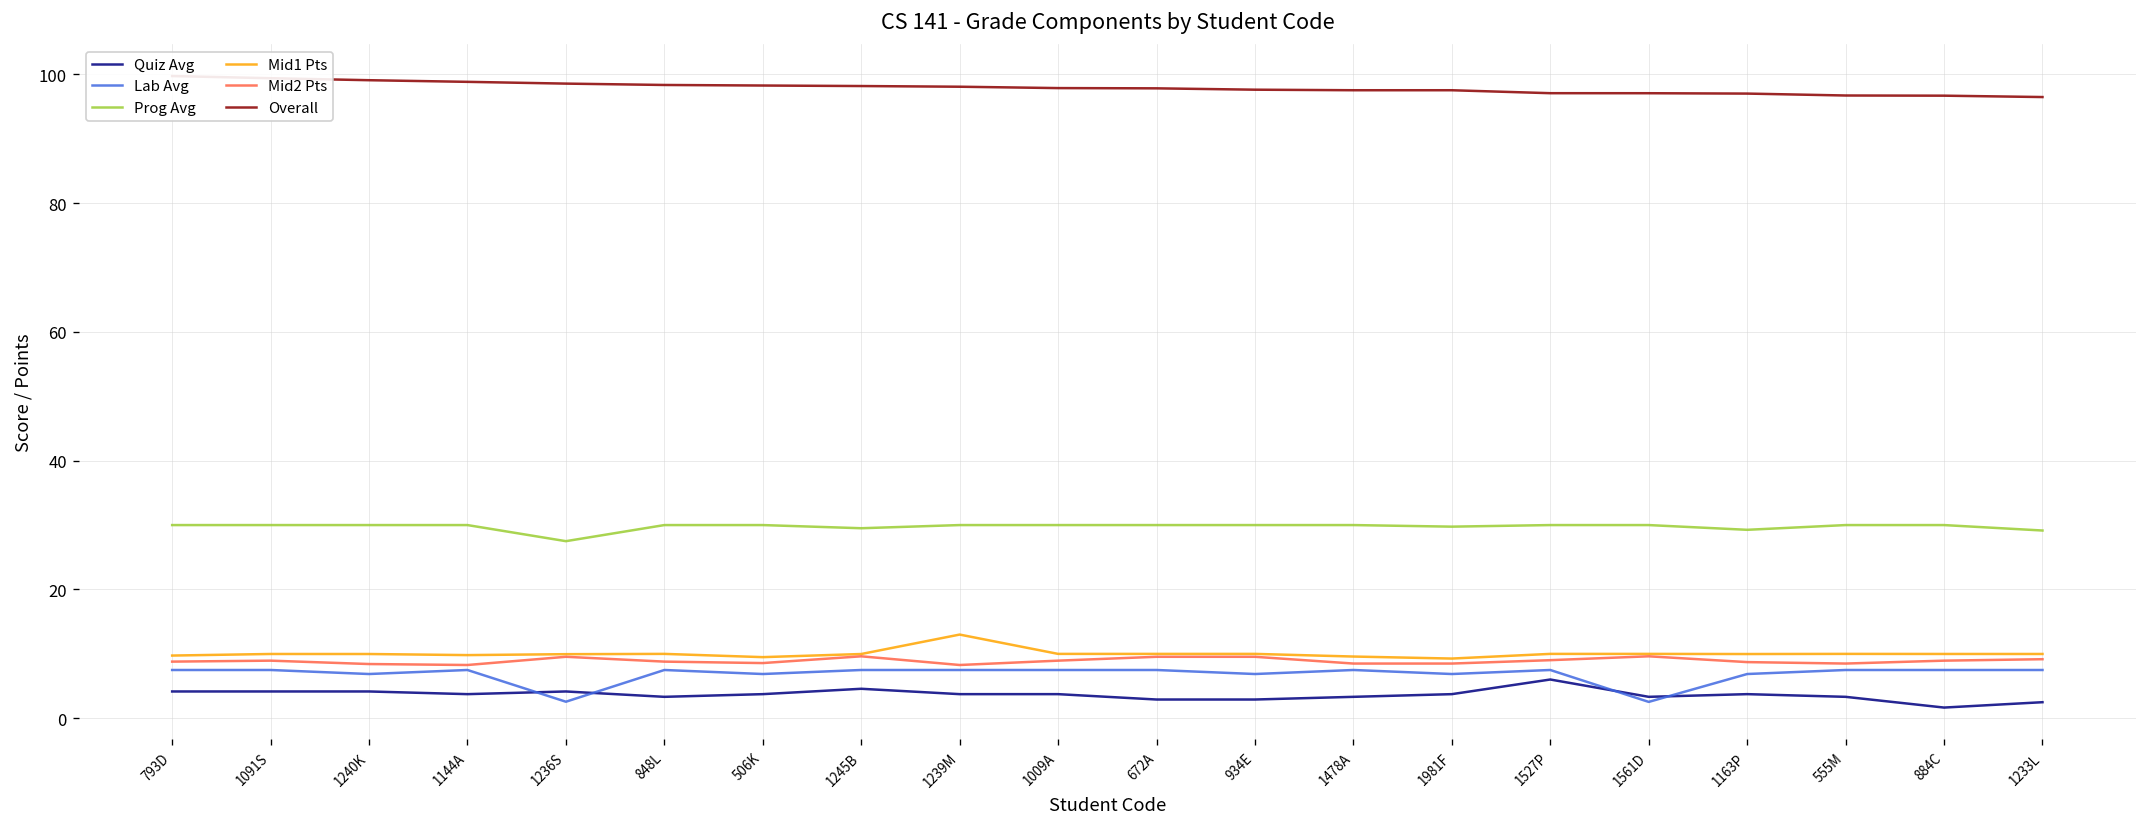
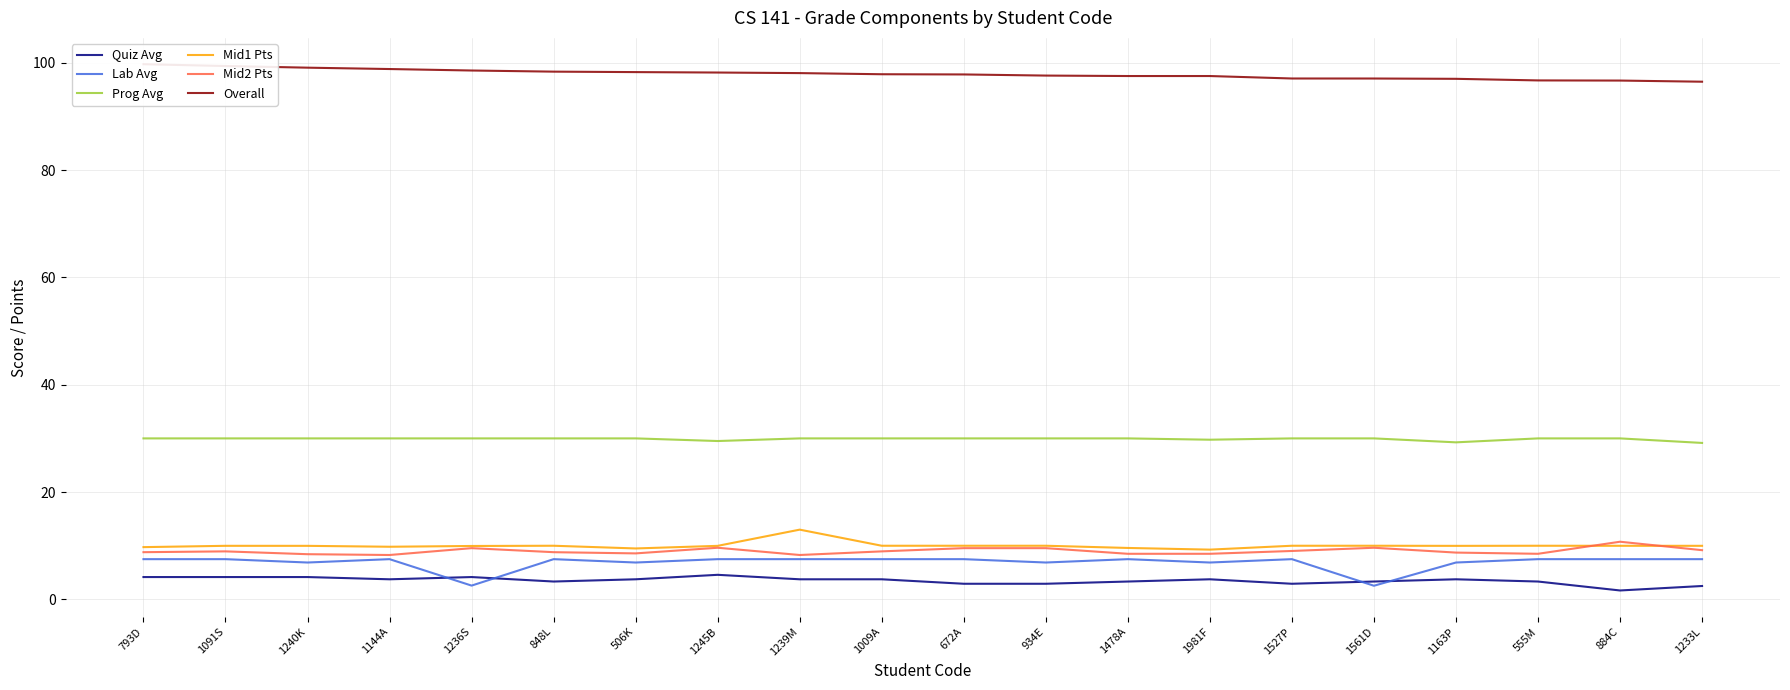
  {
    "Quiz Avg": {
      "793D": 4,
      "1091S": 4,
      "1240K": 4,
      "1144A": 4,
      "1236S": 4,
      "848L": 3,
      "506K": 4,
      "1245B": 5,
      "1239M": 4,
      "1009A": 4,
      "672A": 3,
      "934E": 3,
      "1478A": 3,
      "1981F": 4,
-     "1527P": 6,
+     "1527P": 3,
      "1561D": 3,
      "1163P": 4,
      "555M": 3,
      "884C": 2,
      "1233L": 3
    },
    "Lab Avg": {
      "793D": 8,
      "1091S": 8,
      "1240K": 7,
      "1144A": 8,
      "1236S": 3,
      "848L": 8,
      "506K": 7,
      "1245B": 8,
      "1239M": 8,
      "1009A": 8,
      "672A": 8,
      "934E": 7,
      "1478A": 8,
      "1981F": 7,
      "1527P": 8,
      "1561D": 3,
      "1163P": 7,
      "555M": 8,
      "884C": 8,
      "1233L": 8
    },
    "Prog Avg": {
      "793D": 30,
      "1091S": 30,
      "1240K": 30,
      "1144A": 30,
-     "1236S": 28,
+     "1236S": 30,
      "848L": 30,
      "506K": 30,
      "1245B": 30,
      "1239M": 30,
      "1009A": 30,
      "672A": 30,
      "934E": 30,
      "1478A": 30,
      "1981F": 30,
      "1527P": 30,
      "1561D": 30,
      "1163P": 29,
      "555M": 30,
      "884C": 30,
      "1233L": 29
    },
    "Mid1 Pts": {
      "793D": 10,
      "1091S": 10,
      "1240K": 10,
      "1144A": 10,
      "848L": 10,
      "506K": 9,
      "1239M": 13,
      "1009A": 10,
      "1478A": 10,
      "1981F": 9,
      "1527P": 10,
      "1163P": 10,
      "555M": 10,
      "884C": 10,
      "1233L": 10
    },
    "Mid2 Pts": {
      "793D": 9,
      "1091S": 9,
      "1240K": 8,
      "1144A": 8,
      "848L": 9,
      "506K": 9,
      "1239M": 8,
      "1009A": 9,
      "1478A": 9,
      "1981F": 9,
      "1527P": 9,
      "1163P": 9,
      "555M": 9,
-     "884C": 9,
+     "884C": 11,
      "1233L": 9
    },
    "Overall": {
      "1240K": 99,
      "1144A": 99,
      "1236S": 99,
      "848L": 98,
      "506K": 98,
      "1245B": 98,
      "1239M": 98,
      "1009A": 98,
      "672A": 98,
      "934E": 98,
      "1478A": 98,
      "1981F": 98,
      "1527P": 97,
      "1561D": 97,
      "1163P": 97,
      "555M": 97,
      "884C": 97,
      "1233L": 96
    }
  }
